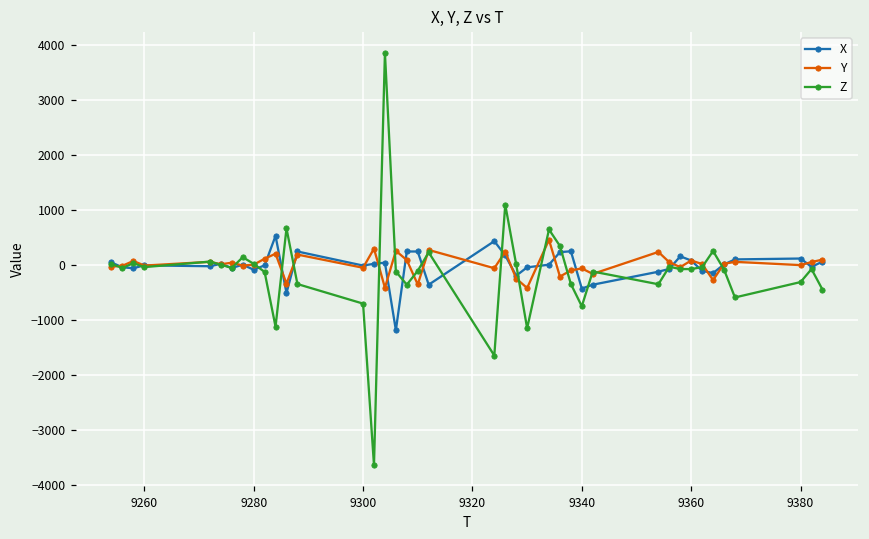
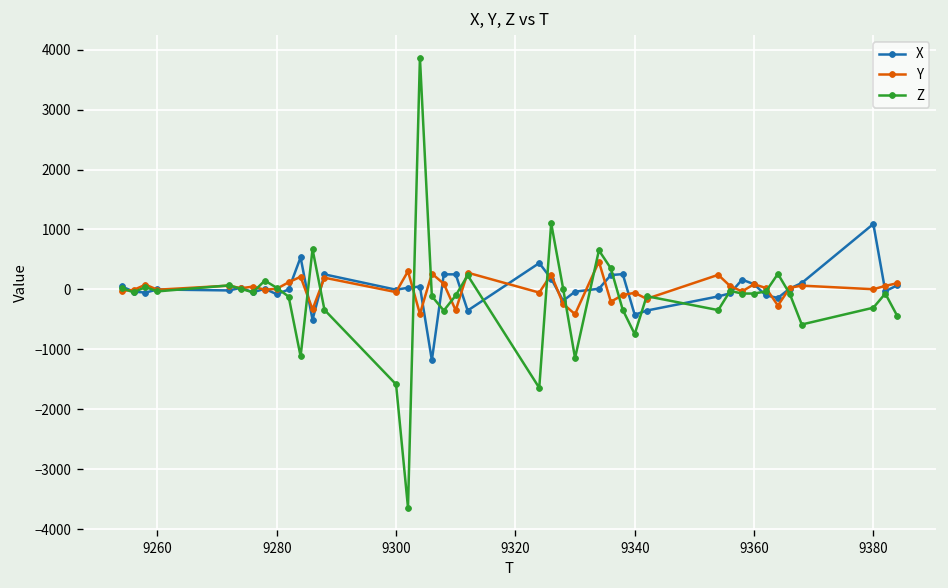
  {
    "X": {
      "9280": -100,
      "9340": -400,
-     "9380": 100
+     "9380": 1100
    },
    "Y": {
      "9340": -100,
      "9380": 0
    },
    "Z": {
-     "9300": -700,
+     "9300": -1600,
      "9340": -700,
      "9360": -100,
      "9380": -300
    }
  }
